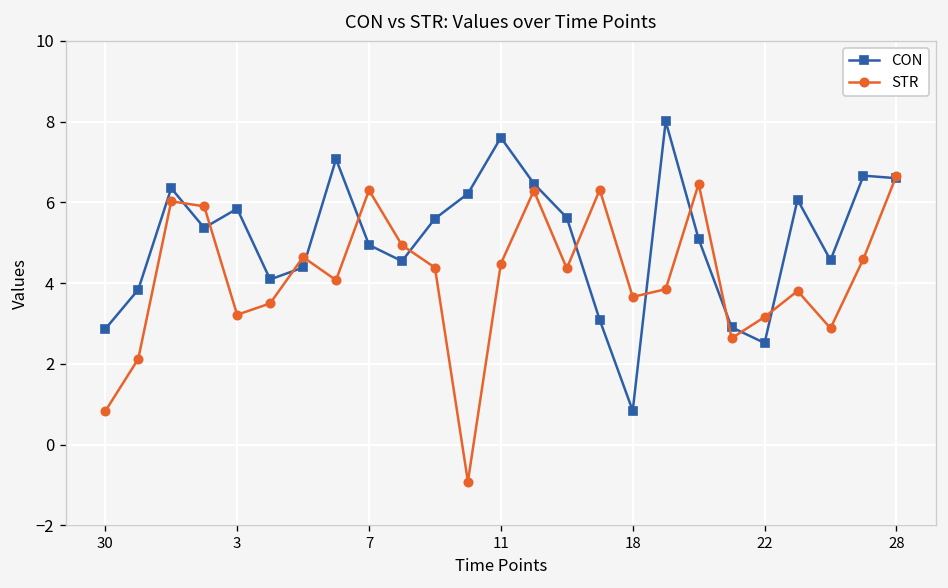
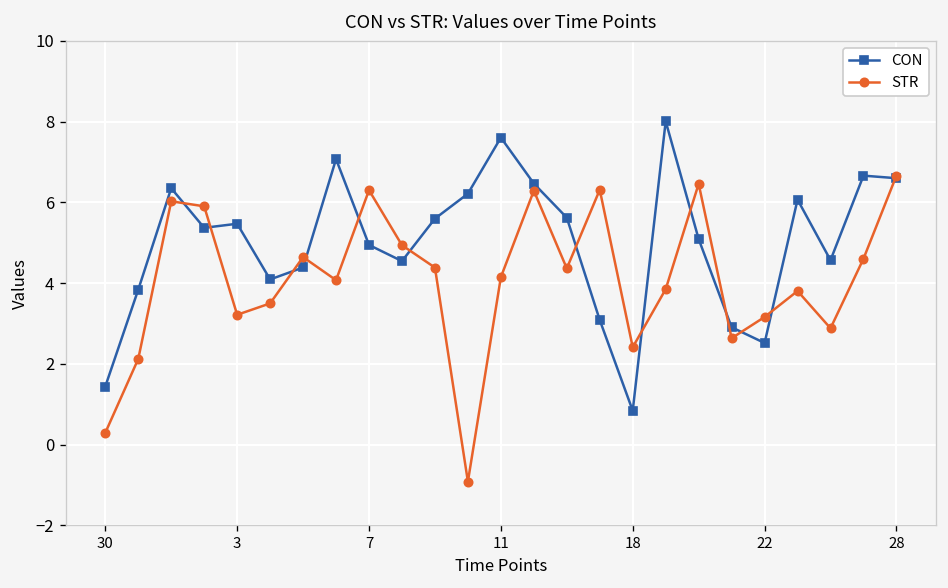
  {
    "CON": {
-     "30": 2.9,
-     "3": 5.8,
+     "30": 1.4,
+     "3": 5.5,
      "7": 4.9,
      "11": 7.6,
      "18": 0.8,
      "22": 2.5
    },
    "STR": {
-     "30": 0.8,
+     "30": 0.3,
      "3": 3.2,
      "7": 6.3,
-     "11": 4.5,
-     "18": 3.7,
+     "11": 4.1,
+     "18": 2.4,
      "22": 3.2
    }
  }
